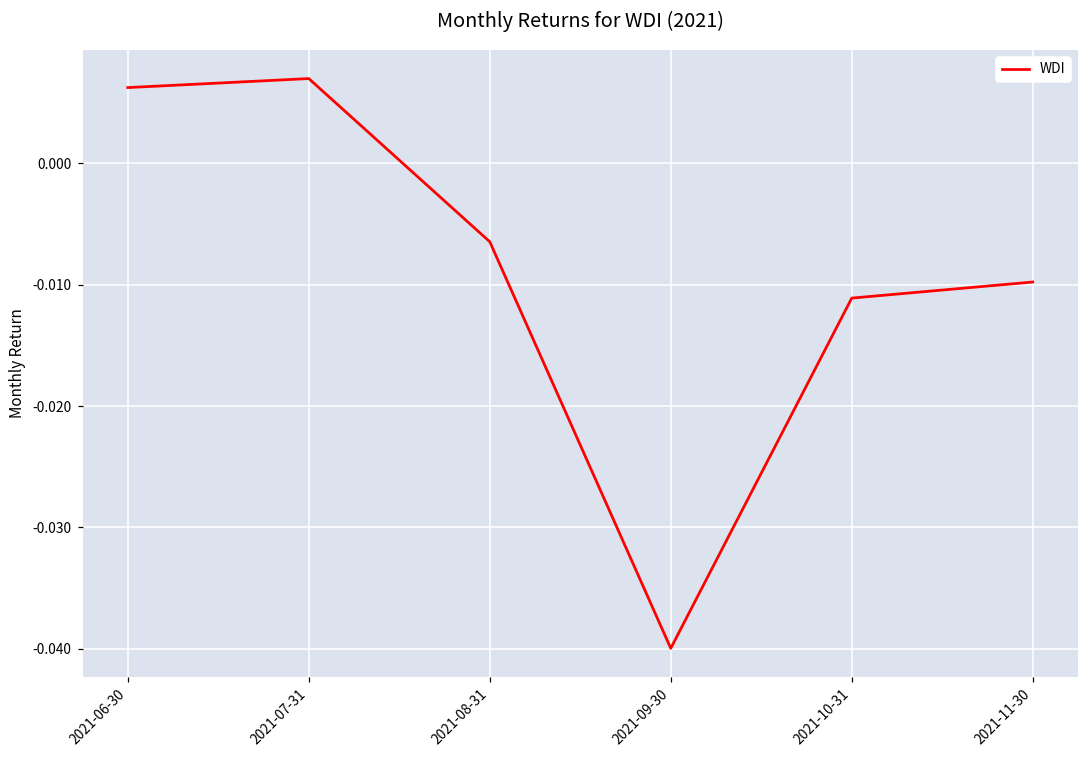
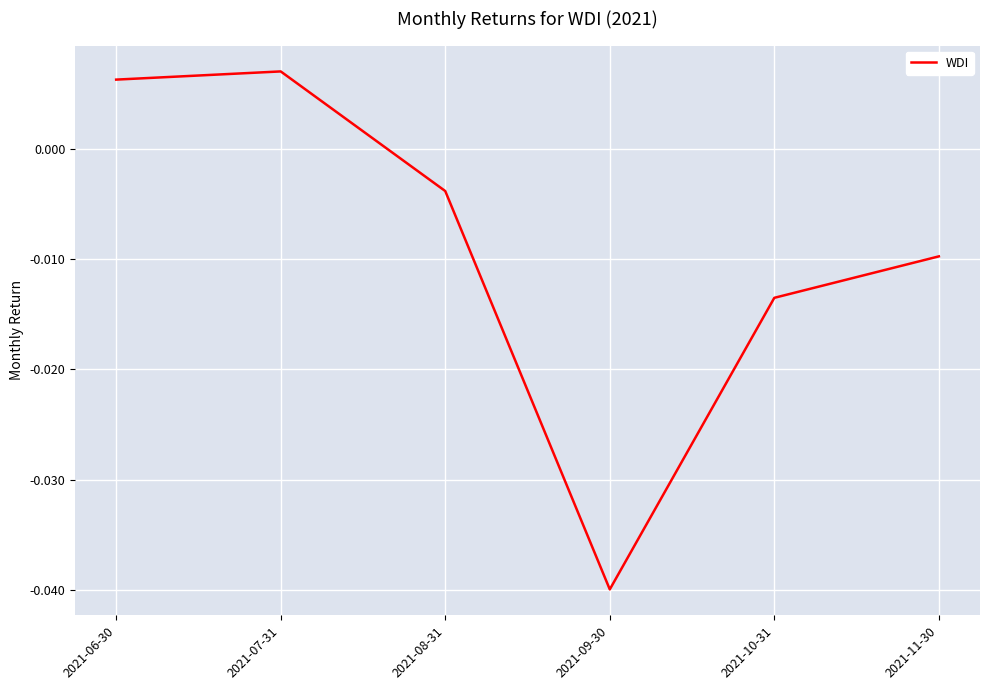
  {
    "2021-06-30": 0.0063,
    "2021-07-31": 0.0070,
-   "2021-08-31": -0.0065,
+   "2021-08-31": -0.0038,
    "2021-09-30": -0.0400,
-   "2021-10-31": -0.0111,
+   "2021-10-31": -0.0135,
    "2021-11-30": -0.0098
  }
